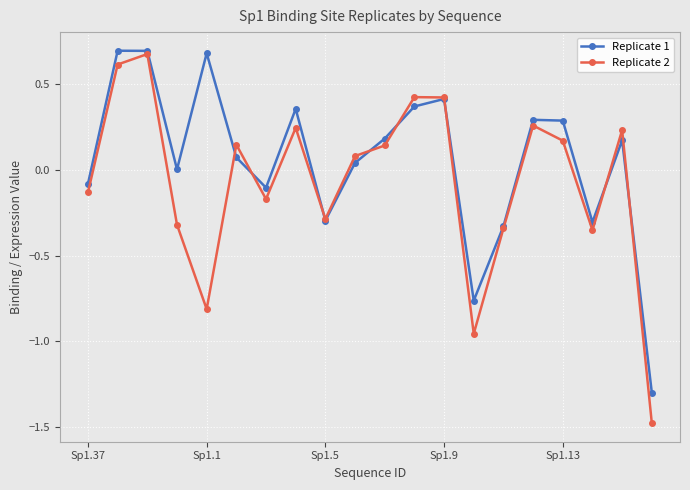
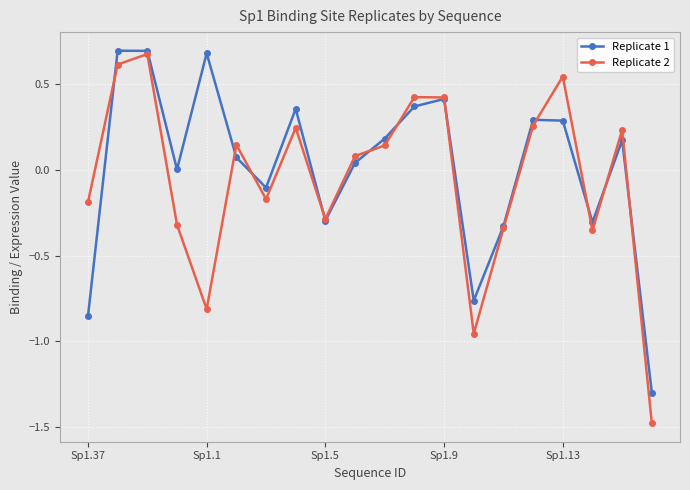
  {
    "Replicate 1": {
-     "Sp1.37": -0.08,
+     "Sp1.37": -0.85,
      "Sp1.1": 0.68,
      "Sp1.13": 0.29
    },
    "Replicate 2": {
-     "Sp1.37": -0.13,
+     "Sp1.37": -0.19,
      "Sp1.1": -0.81,
-     "Sp1.13": 0.17
+     "Sp1.13": 0.55
    }
  }
